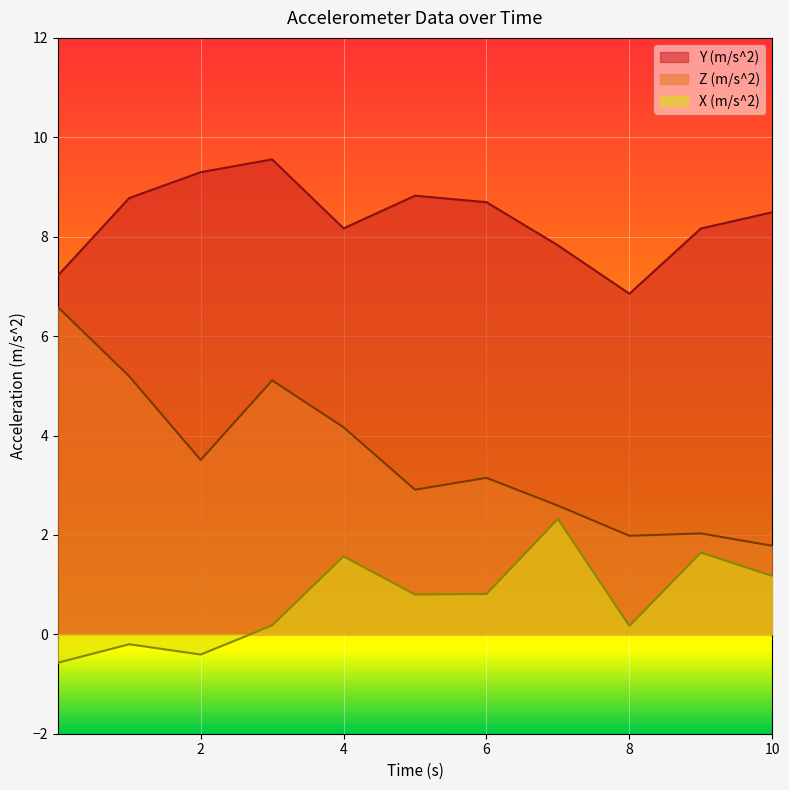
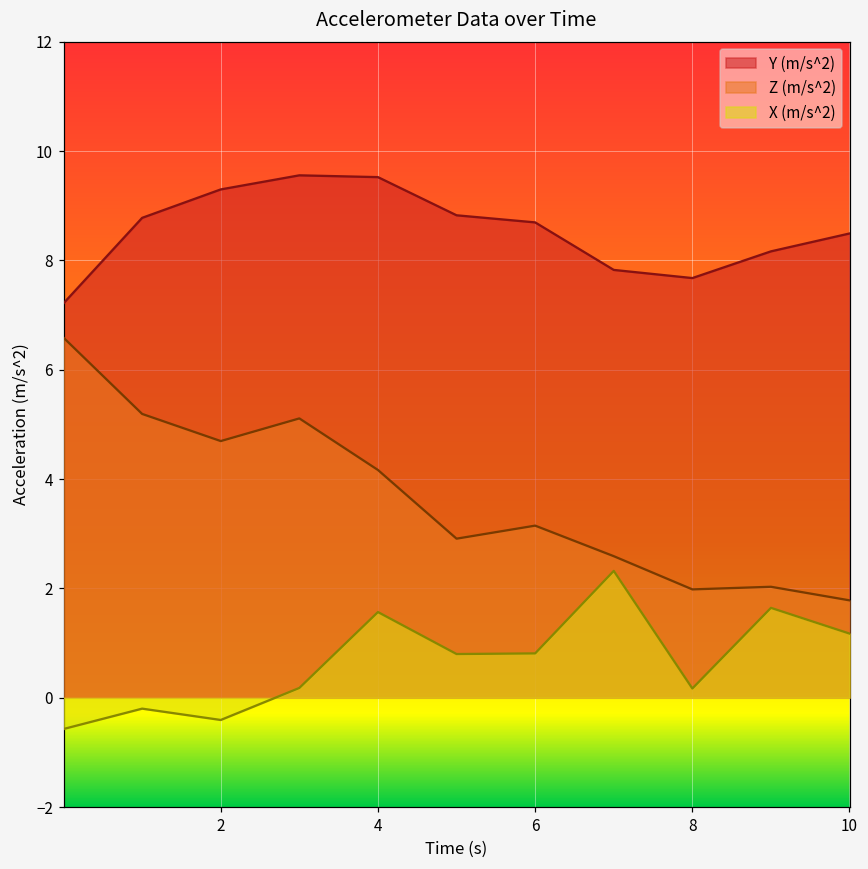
  {
    "Y (m/s^2)": {
      "2": 9.3,
-     "4": 8.2,
+     "4": 9.5,
      "6": 8.7,
-     "8": 6.9,
+     "8": 7.7,
      "10": 8.5
    },
    "Z (m/s^2)": {
-     "2": 3.5,
+     "2": 4.7,
      "4": 4.2,
      "6": 3.1,
      "8": 2.0,
      "10": 1.8
    }
  }
